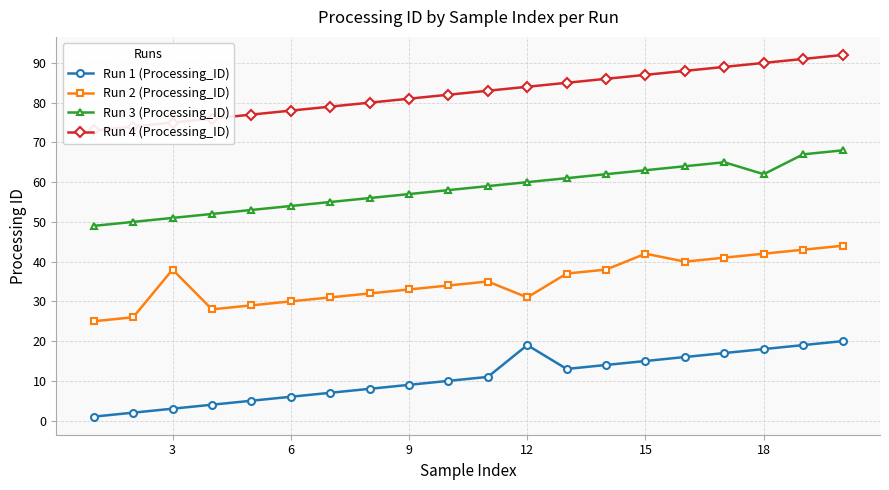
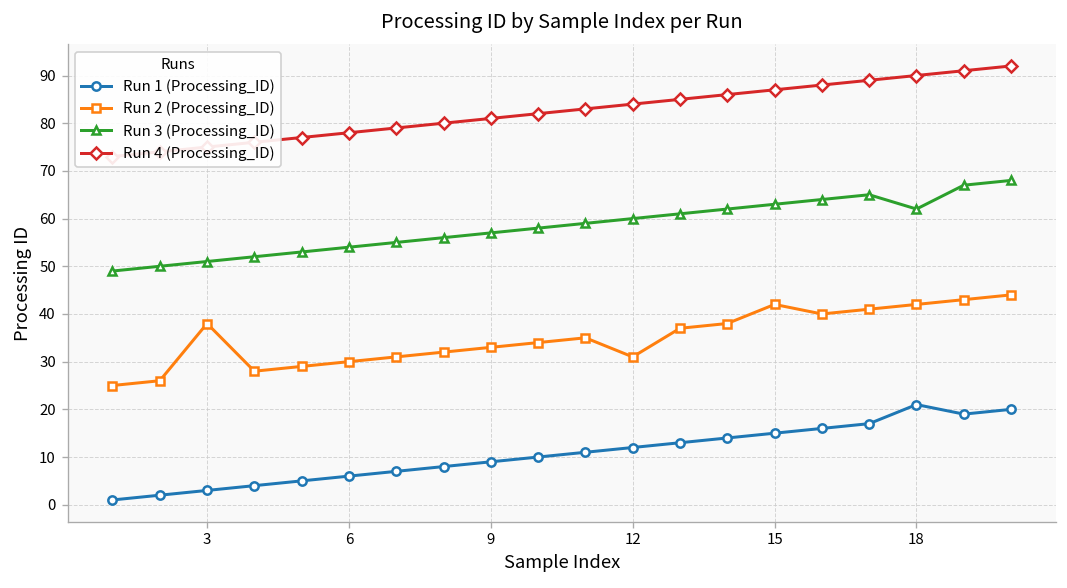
  {
    "Run 1 (Processing_ID)": {
      "3": 3,
      "6": 6,
      "9": 9,
-     "12": 19,
+     "12": 12,
      "15": 15,
-     "18": 18
+     "18": 21
    },
    "Run 2 (Processing_ID)": {
      "3": 38,
      "6": 30,
      "9": 33,
      "12": 31,
      "15": 42,
      "18": 42
    },
    "Run 3 (Processing_ID)": {
      "3": 51,
      "6": 54,
      "9": 57,
      "12": 60,
      "15": 63,
      "18": 62
    },
    "Run 4 (Processing_ID)": {
      "6": 78,
      "9": 81,
      "12": 84,
      "15": 87,
      "18": 90
    }
  }
